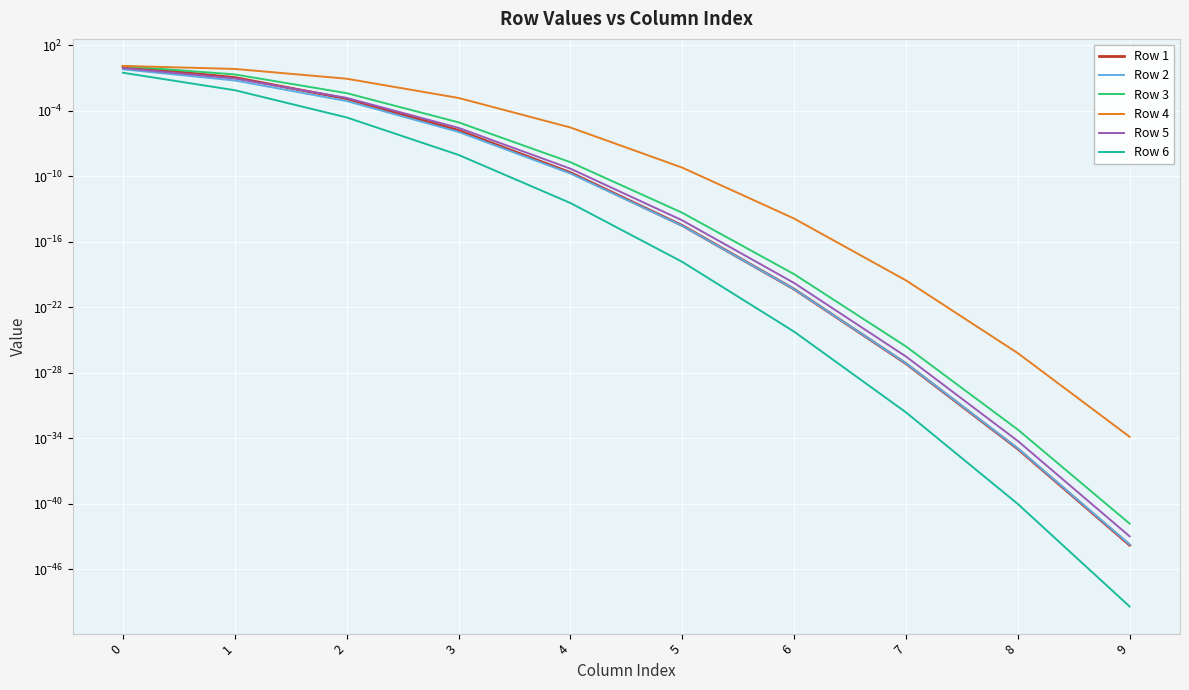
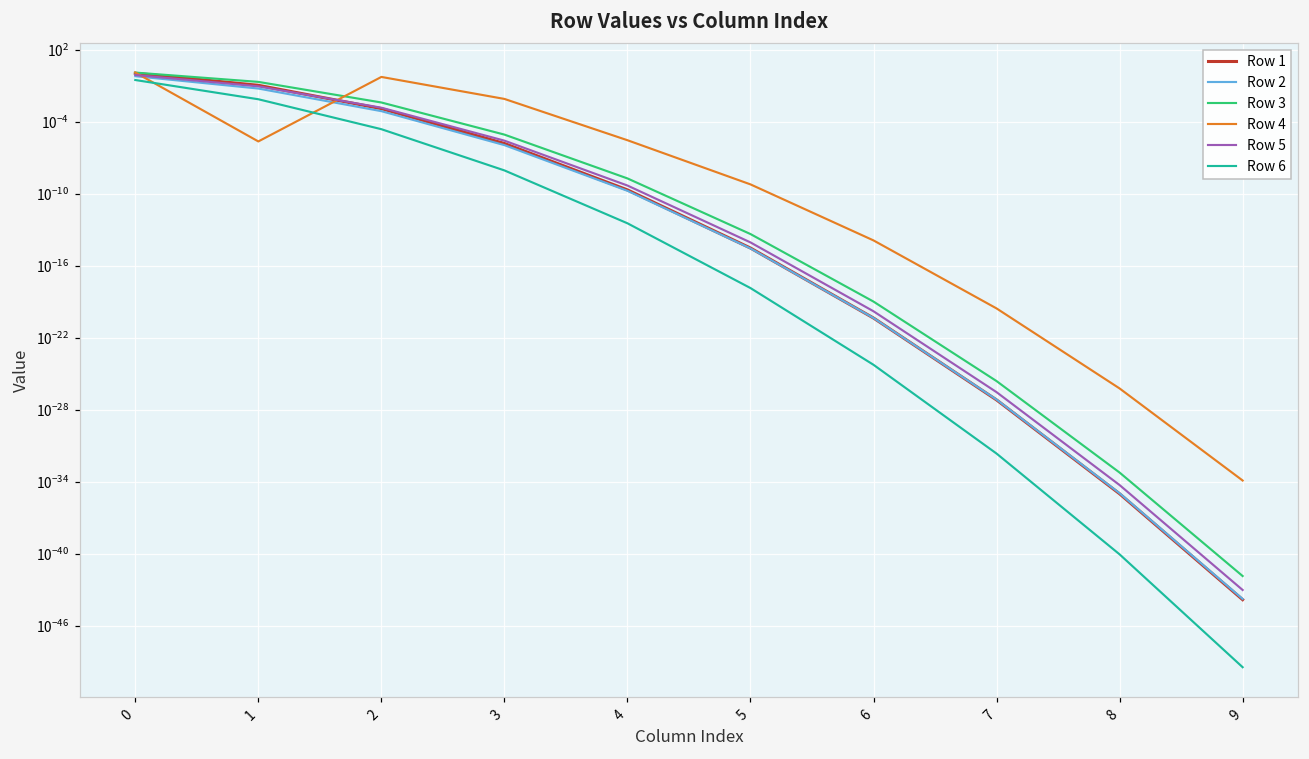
  {
    "Row 4": {
-     "1": 1,
-     "2": 0.1,
-     "3": 0.001,
+     "1": 0.000002,
+     "2": 1,
+     "3": 0.01,
      "4": 0.000003,
      "5": 0.000000001,
      "6": 0.000000000000,
      "7": 0.000000000000,
      "8": 0.000000000000,
      "9": 0.000000000000
    },
    "Row 5": {
      "4": 0.000000000,
      "5": 0.000000000000,
      "6": 0.000000000000,
      "7": 0.000000000000,
      "8": 0.000000000000,
      "9": 0.000000000000
    }
  }
